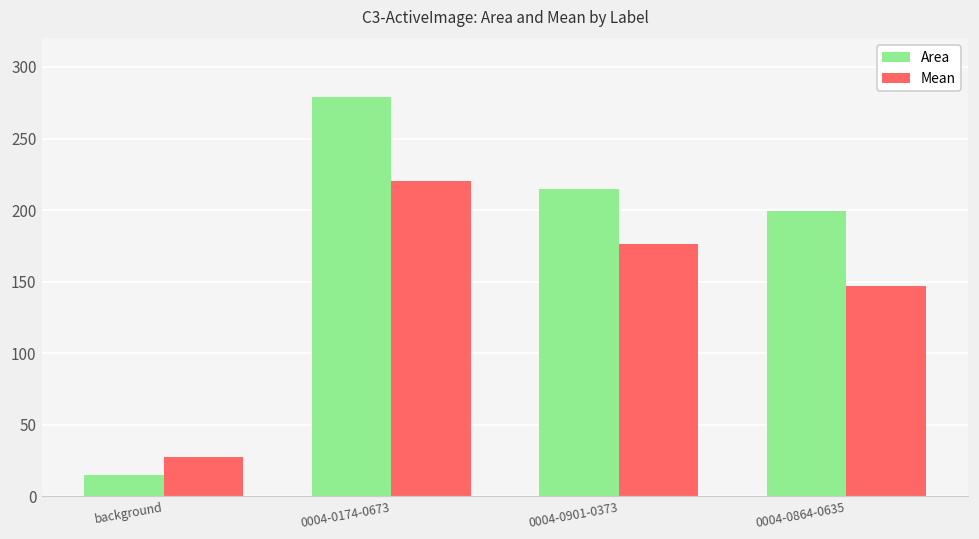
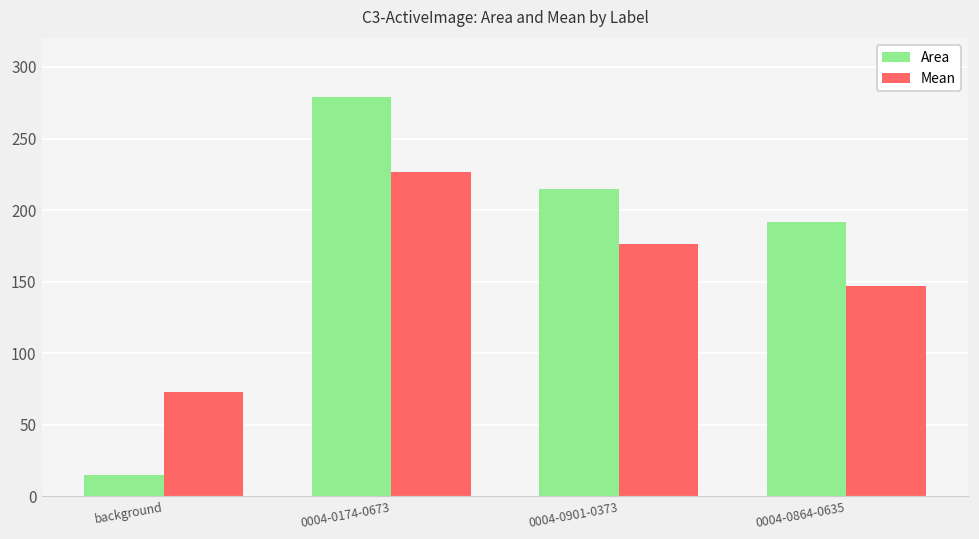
  {
    "Area": {
      "background": 15,
      "0004-0174-0673": 279,
      "0004-0901-0373": 215,
-     "0004-0864-0635": 200
+     "0004-0864-0635": 192
    },
    "Mean": {
-     "background": 27,
-     "0004-0174-0673": 220,
+     "background": 73,
+     "0004-0174-0673": 227,
      "0004-0901-0373": 177,
      "0004-0864-0635": 147
    }
  }
